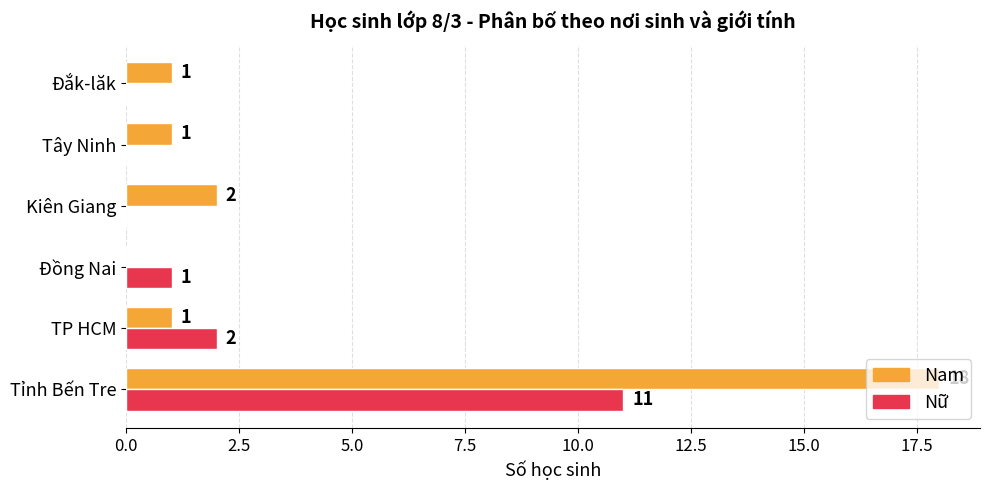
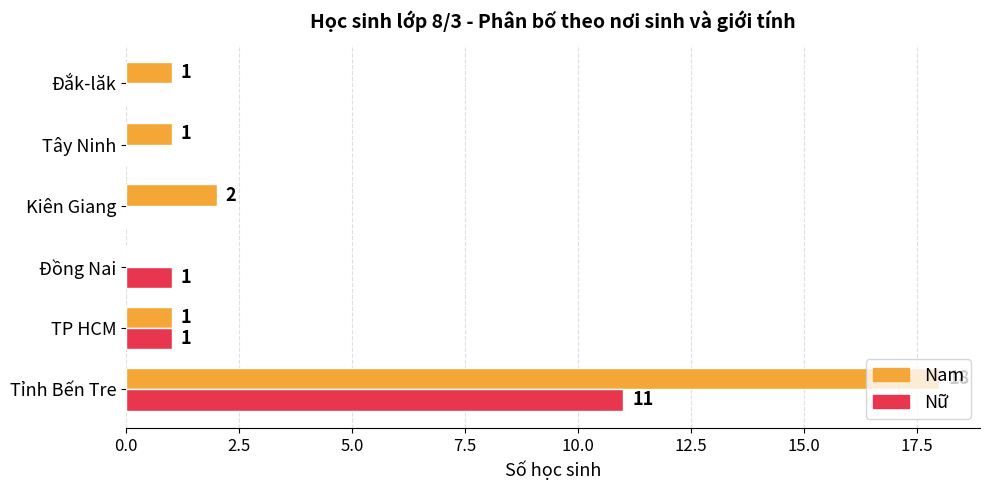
  {
    "Nam": {
      "Đắk-lăk": 1,
      "Tây Ninh": 1,
      "Kiên Giang": 2,
      "TP HCM": 1
    },
    "Nữ": {
      "Đồng Nai": 1,
-     "TP HCM": 2,
+     "TP HCM": 1,
      "Tỉnh Bến Tre": 11
    }
  }
